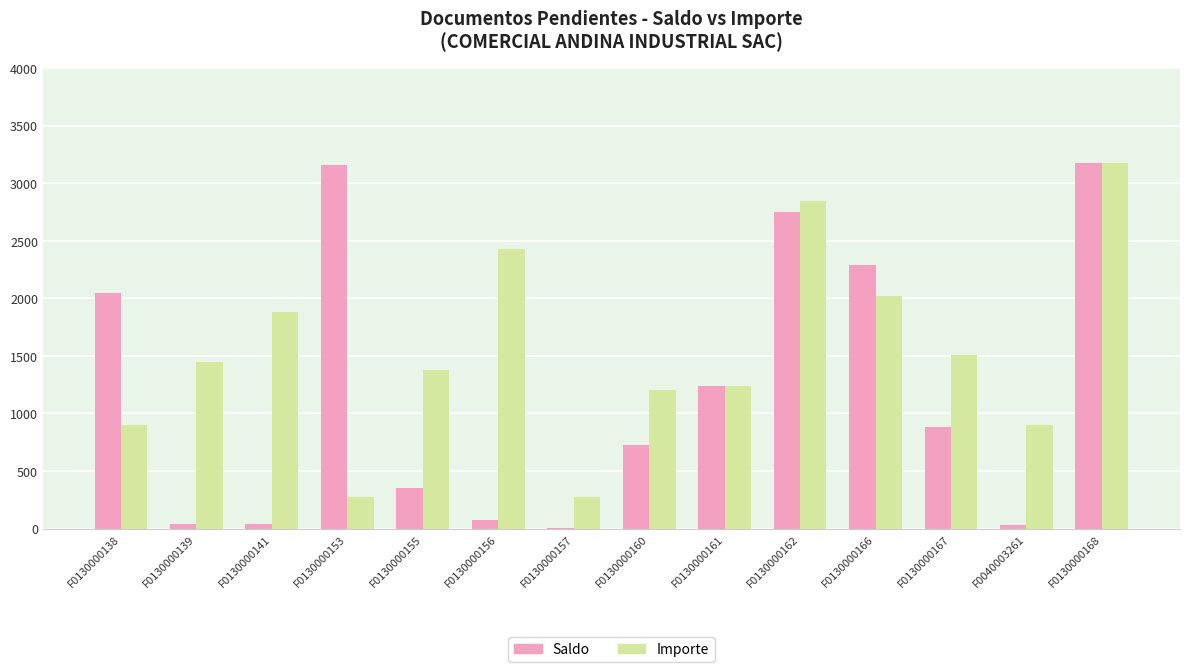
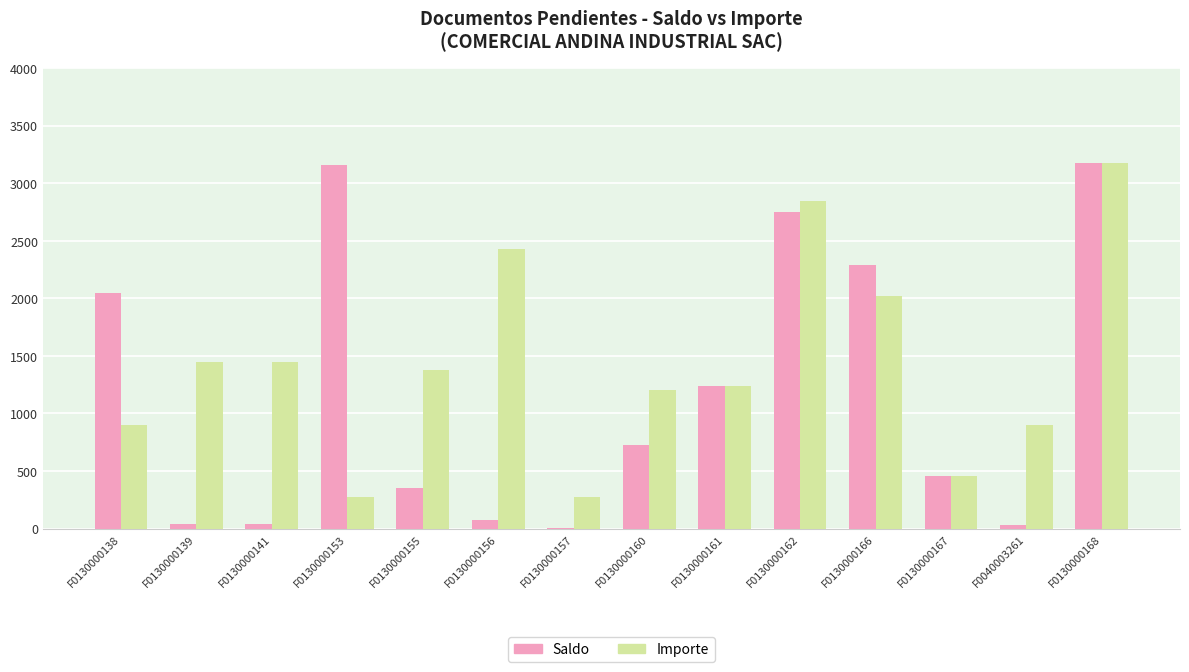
  {
    "Saldo": {
      "F0130000138": 2050,
      "F0130000139": 40,
      "F0130000141": 40,
      "F0130000153": 3160,
      "F0130000155": 360,
      "F0130000156": 70,
      "F0130000160": 720,
      "F0130000161": 1240,
      "F0130000162": 2750,
      "F0130000166": 2290,
-     "F0130000167": 880,
+     "F0130000167": 460,
      "F0040003261": 30,
      "F0130000168": 3180
    },
    "Importe": {
      "F0130000138": 900,
      "F0130000139": 1440,
-     "F0130000141": 1880,
+     "F0130000141": 1440,
      "F0130000153": 270,
      "F0130000155": 1370,
      "F0130000156": 2430,
      "F0130000157": 270,
      "F0130000160": 1200,
      "F0130000161": 1240,
      "F0130000162": 2840,
      "F0130000166": 2020,
-     "F0130000167": 1510,
+     "F0130000167": 460,
      "F0040003261": 900,
      "F0130000168": 3180
    }
  }
